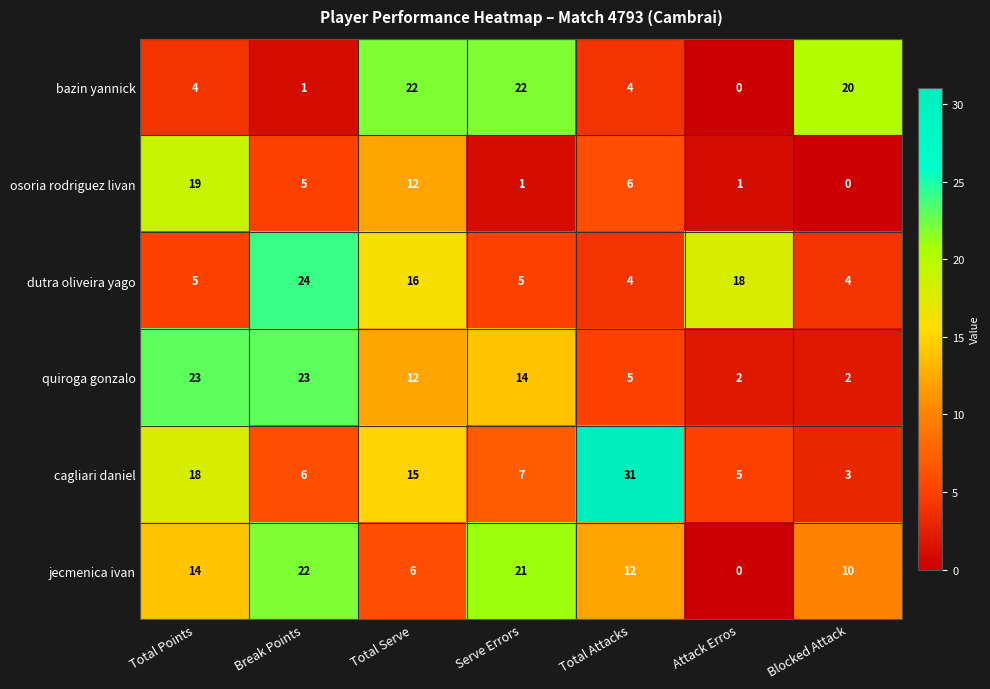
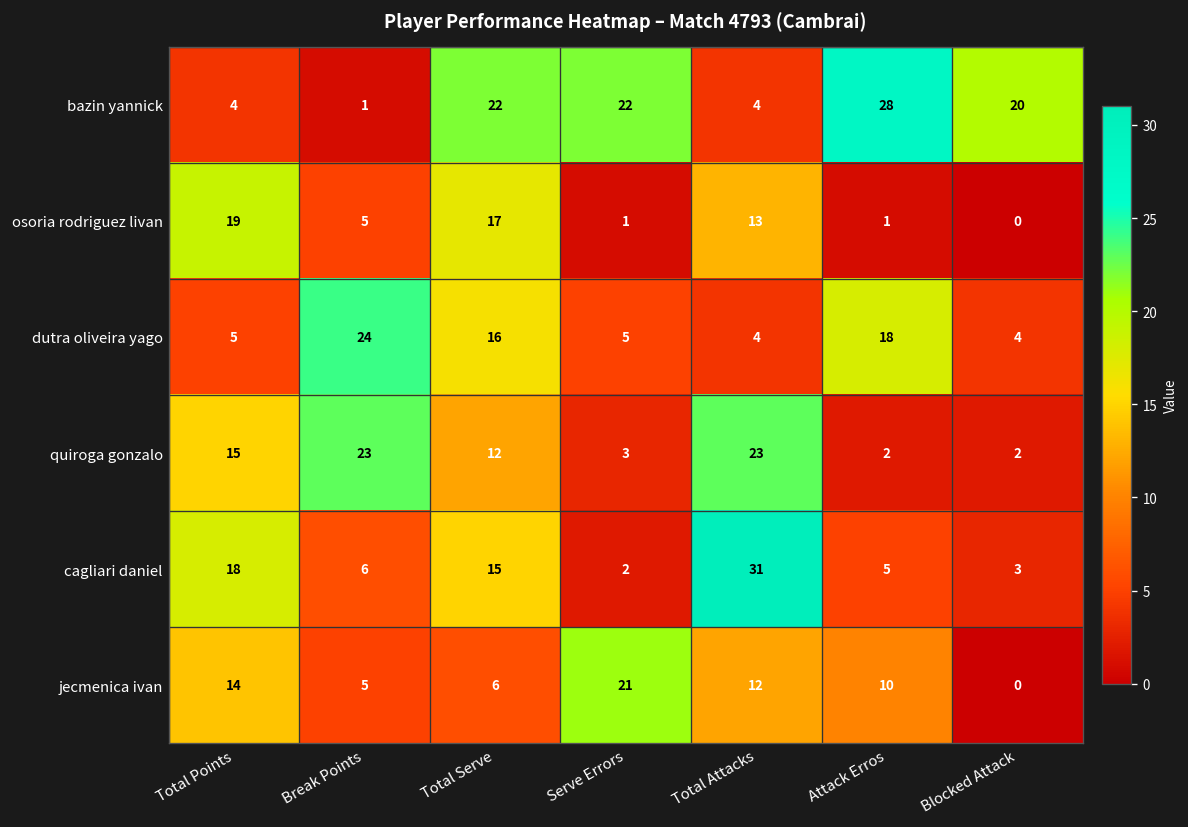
  {
    "bazin yannick": {
      "Total Points": 4,
      "Break Points": 1,
      "Total Serve": 22,
      "Serve Errors": 22,
      "Total Attacks": 4,
-     "Attack Erros": 0,
+     "Attack Erros": 28,
      "Blocked Attack": 20
    },
    "osoria rodriguez livan": {
      "Total Points": 19,
      "Break Points": 5,
-     "Total Serve": 12,
+     "Total Serve": 17,
      "Serve Errors": 1,
-     "Total Attacks": 6,
+     "Total Attacks": 13,
      "Attack Erros": 1,
      "Blocked Attack": 0
    },
    "dutra oliveira yago": {
      "Total Points": 5,
      "Break Points": 24,
      "Total Serve": 16,
      "Serve Errors": 5,
      "Total Attacks": 4,
      "Attack Erros": 18,
      "Blocked Attack": 4
    },
    "quiroga gonzalo": {
-     "Total Points": 23,
+     "Total Points": 15,
      "Break Points": 23,
      "Total Serve": 12,
-     "Serve Errors": 14,
-     "Total Attacks": 5,
+     "Serve Errors": 3,
+     "Total Attacks": 23,
      "Attack Erros": 2,
      "Blocked Attack": 2
    },
    "cagliari daniel": {
      "Total Points": 18,
      "Break Points": 6,
      "Total Serve": 15,
-     "Serve Errors": 7,
+     "Serve Errors": 2,
      "Total Attacks": 31,
      "Attack Erros": 5,
      "Blocked Attack": 3
    },
    "jecmenica ivan": {
      "Total Points": 14,
-     "Break Points": 22,
+     "Break Points": 5,
      "Total Serve": 6,
      "Serve Errors": 21,
      "Total Attacks": 12,
-     "Attack Erros": 0,
-     "Blocked Attack": 10
+     "Attack Erros": 10,
+     "Blocked Attack": 0
    }
  }
